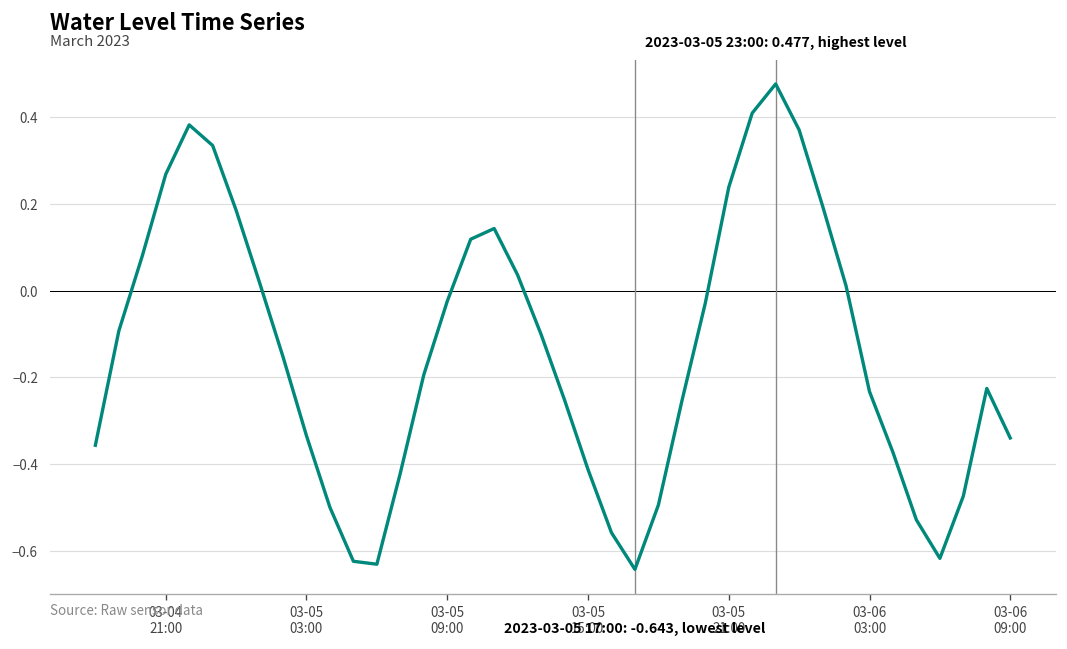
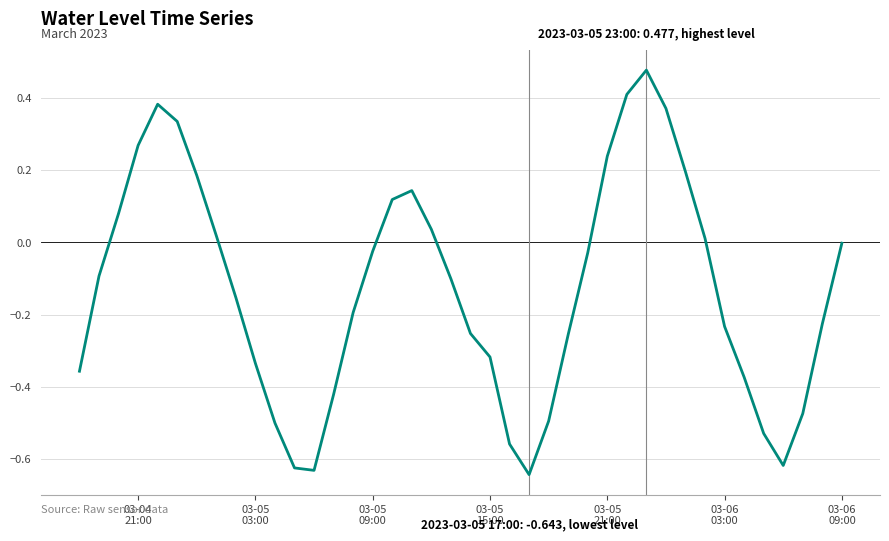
  {
    "03-04 21:00": 0.27,
    "03-05 03:00": -0.33,
    "03-05 09:00": -0.02,
-   "03-05 15:00": -0.41,
+   "03-05 15:00": -0.32,
    "03-05 21:00": 0.24,
    "03-06 03:00": -0.23,
-   "03-06 09:00": -0.34
+   "03-06 09:00": 0.00
  }
